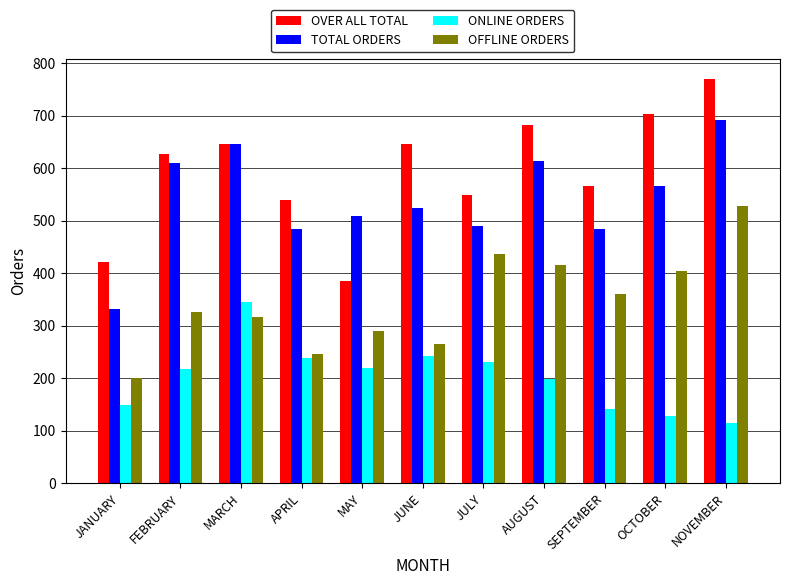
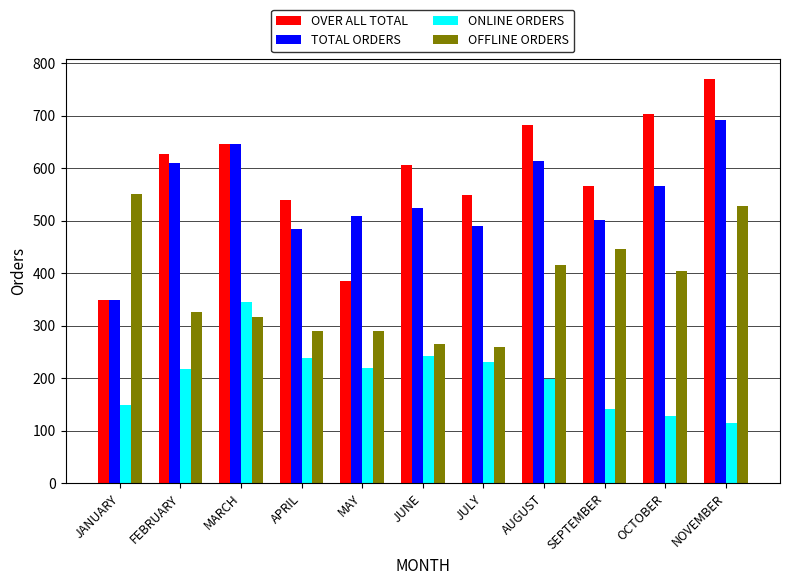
  {
    "OVER ALL TOTAL": {
-     "JANUARY": 420,
+     "JANUARY": 350,
      "FEBRUARY": 630,
      "MARCH": 650,
      "APRIL": 540,
      "MAY": 390,
-     "JUNE": 650,
+     "JUNE": 610,
      "JULY": 550,
      "AUGUST": 680,
      "SEPTEMBER": 570,
      "OCTOBER": 700,
      "NOVEMBER": 770
    },
    "TOTAL ORDERS": {
-     "JANUARY": 330,
+     "JANUARY": 350,
      "FEBRUARY": 610,
      "MARCH": 650,
      "APRIL": 480,
      "MAY": 510,
      "JUNE": 530,
      "JULY": 490,
      "AUGUST": 610,
-     "SEPTEMBER": 490,
+     "SEPTEMBER": 500,
      "OCTOBER": 570,
      "NOVEMBER": 690
    },
    "ONLINE ORDERS": {
      "JANUARY": 150,
      "FEBRUARY": 220,
      "MARCH": 350,
      "APRIL": 240,
      "MAY": 220,
      "JUNE": 240,
      "JULY": 230,
      "AUGUST": 200,
      "SEPTEMBER": 140,
      "OCTOBER": 130,
      "NOVEMBER": 120
    },
    "OFFLINE ORDERS": {
-     "JANUARY": 200,
+     "JANUARY": 550,
      "FEBRUARY": 330,
      "MARCH": 320,
-     "APRIL": 250,
+     "APRIL": 290,
      "MAY": 290,
      "JUNE": 270,
-     "JULY": 440,
+     "JULY": 260,
      "AUGUST": 420,
-     "SEPTEMBER": 360,
+     "SEPTEMBER": 450,
      "OCTOBER": 410,
      "NOVEMBER": 530
    }
  }
